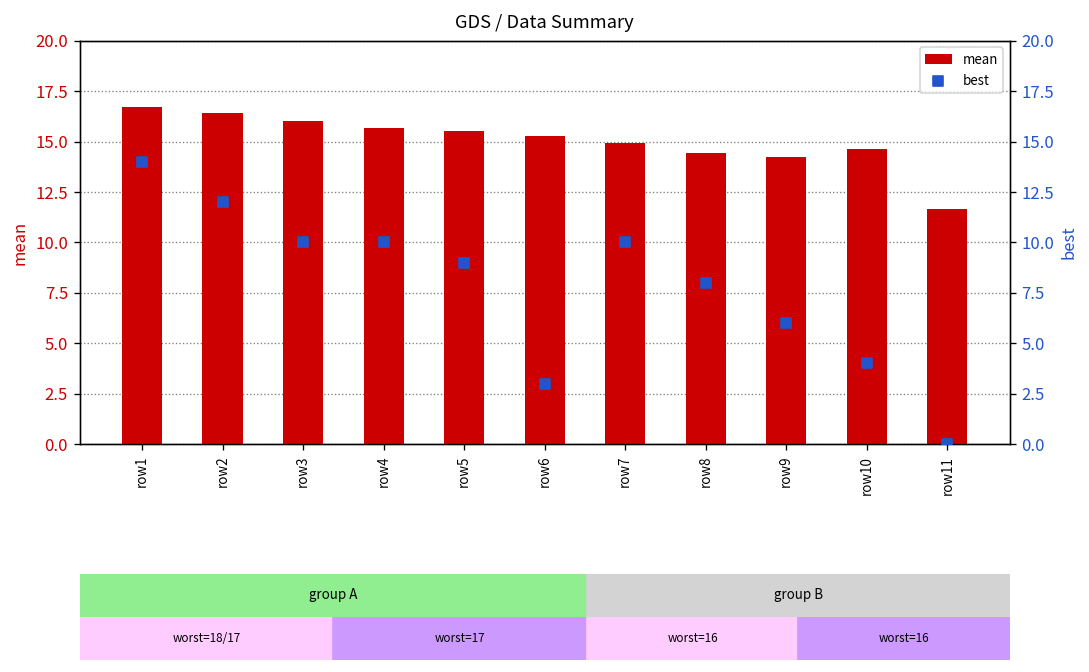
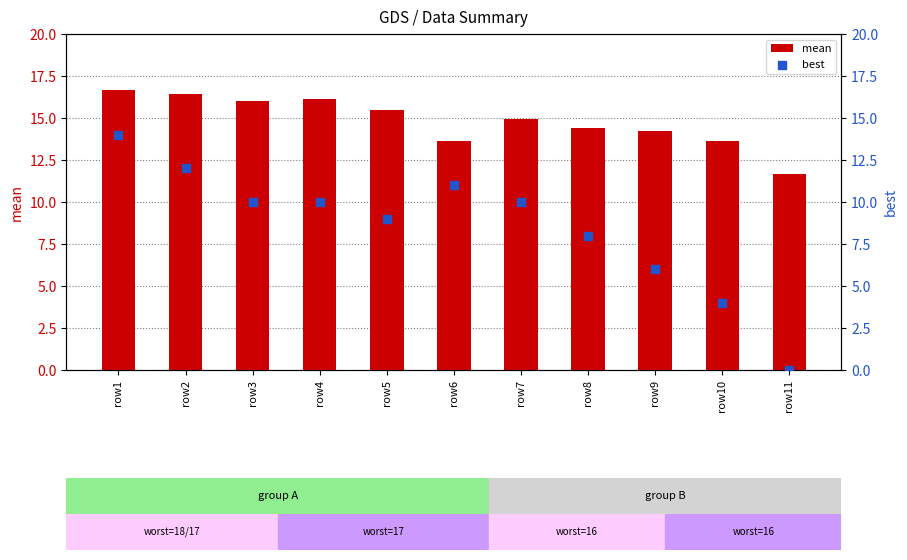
  {
    "mean": {
      "row1": 16.7,
      "row2": 16.4,
      "row3": 16.0,
-     "row4": 15.7,
+     "row4": 16.2,
      "row5": 15.5,
-     "row6": 15.3,
+     "row6": 13.6,
      "row7": 15.0,
      "row8": 14.4,
      "row9": 14.2,
-     "row10": 14.6,
+     "row10": 13.7,
      "row11": 11.7
    },
    "best": {
-     "row6": 3
+     "row6": 11
    }
  }
